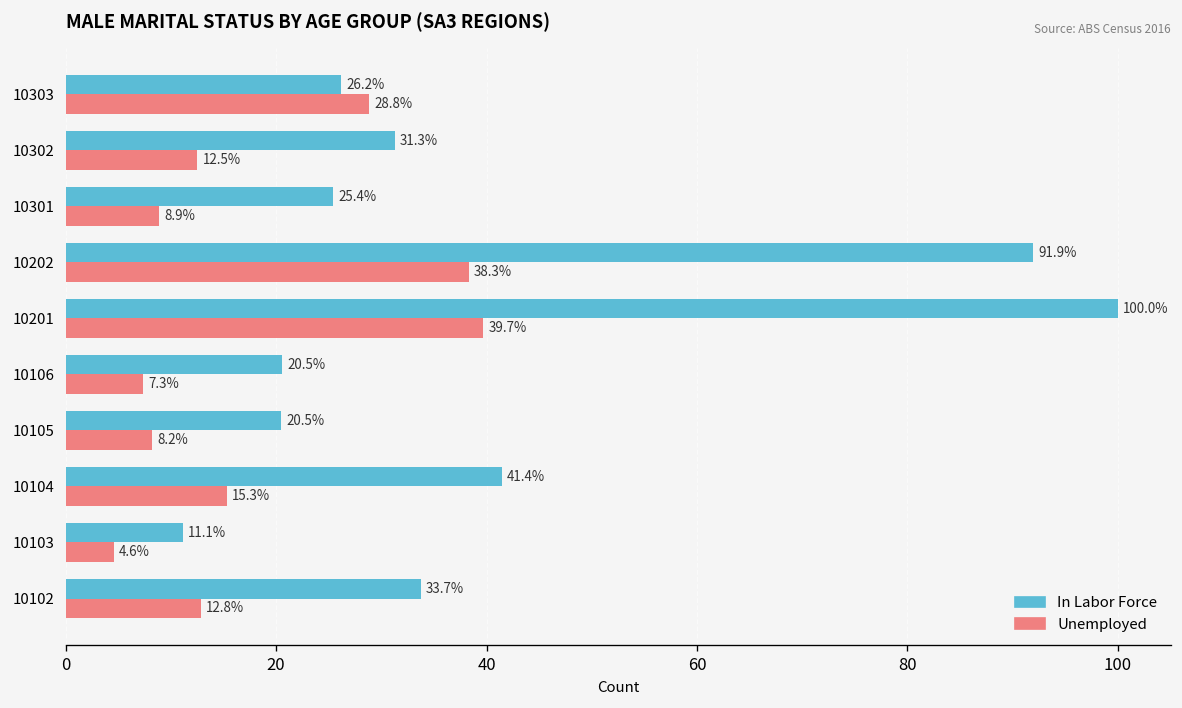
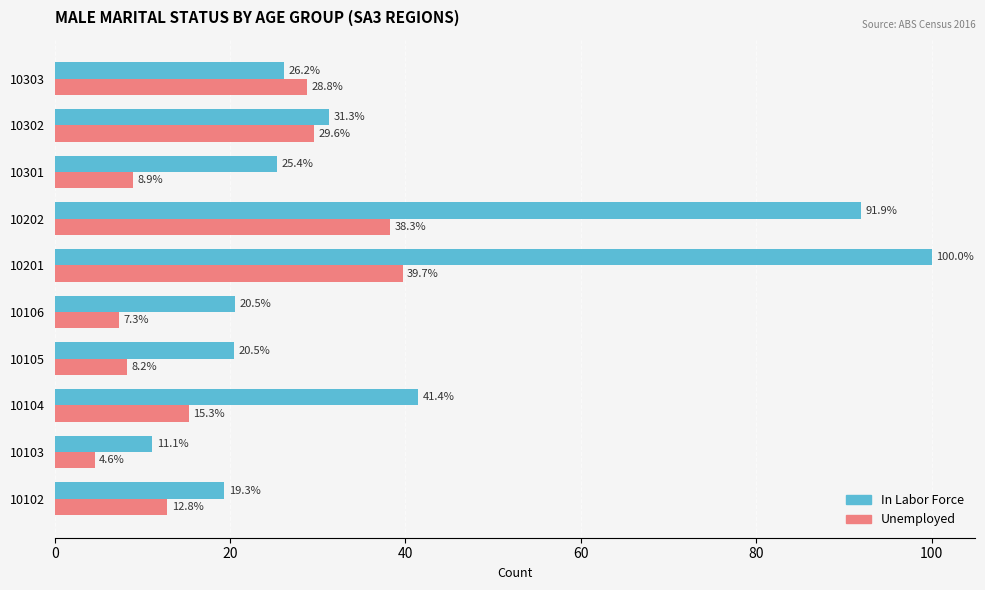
  {
    "In Labor Force": {
      "10303": "26.2%",
      "10302": "31.3%",
      "10301": "25.4%",
      "10202": "91.9%",
      "10201": "100.0%",
      "10106": "20.5%",
      "10105": "20.5%",
      "10104": "41.4%",
      "10103": "11.1%",
-     "10102": "33.7%"
+     "10102": "19.3%"
    },
    "Unemployed": {
      "10303": "28.8%",
-     "10302": "12.5%",
+     "10302": "29.6%",
      "10301": "8.9%",
      "10202": "38.3%",
      "10201": "39.7%",
      "10106": "7.3%",
      "10105": "8.2%",
      "10104": "15.3%",
      "10103": "4.6%",
      "10102": "12.8%"
    }
  }
